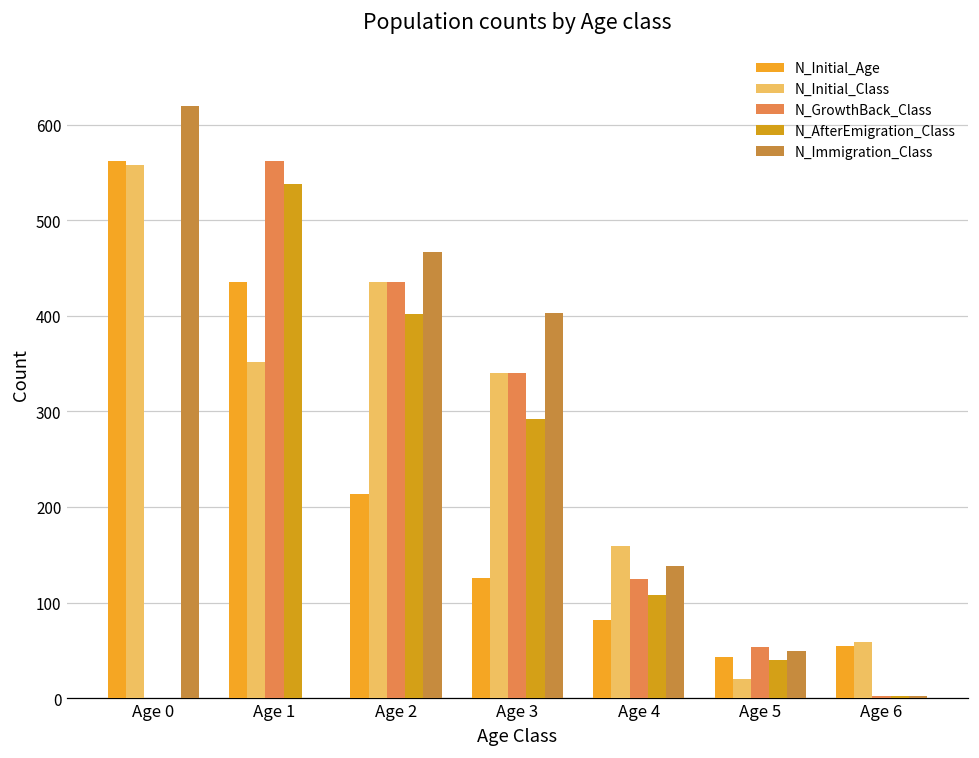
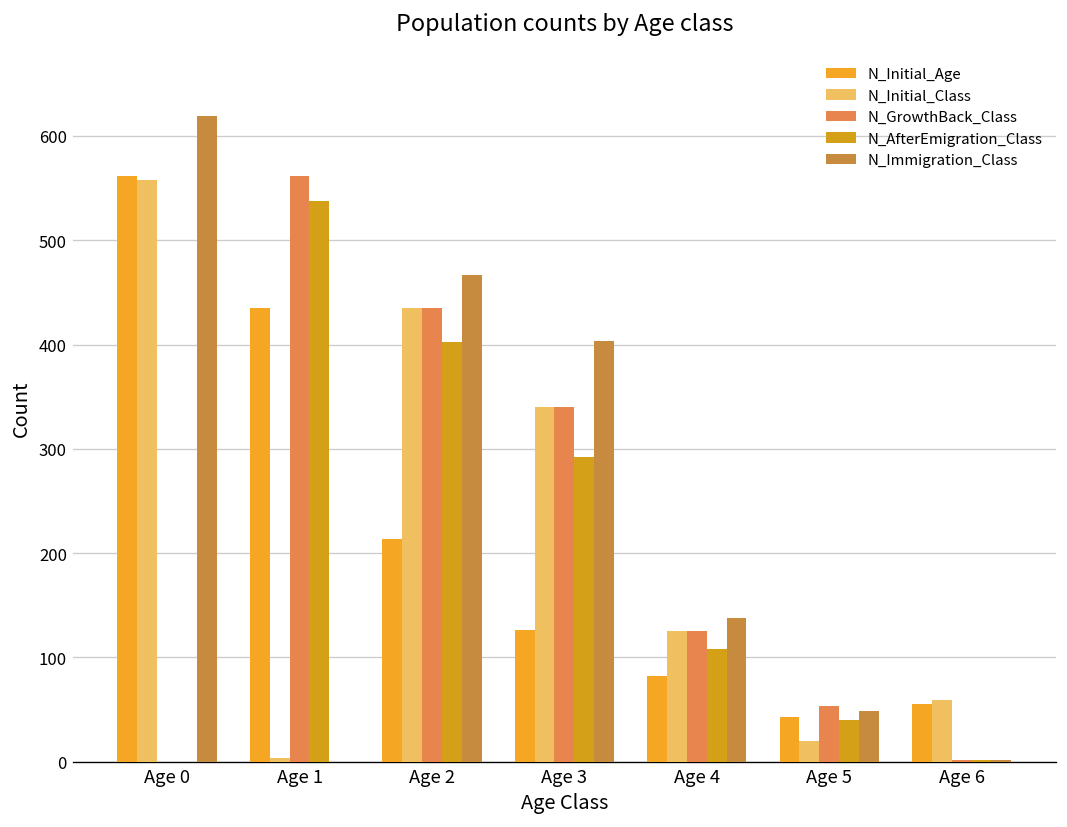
  {
    "N_Initial_Class": {
      "Age 0": 560,
-     "Age 1": 350,
+     "Age 1": 0,
      "Age 2": 440,
      "Age 3": 340,
-     "Age 4": 160,
+     "Age 4": 130,
      "Age 5": 20,
      "Age 6": 60
    }
  }
